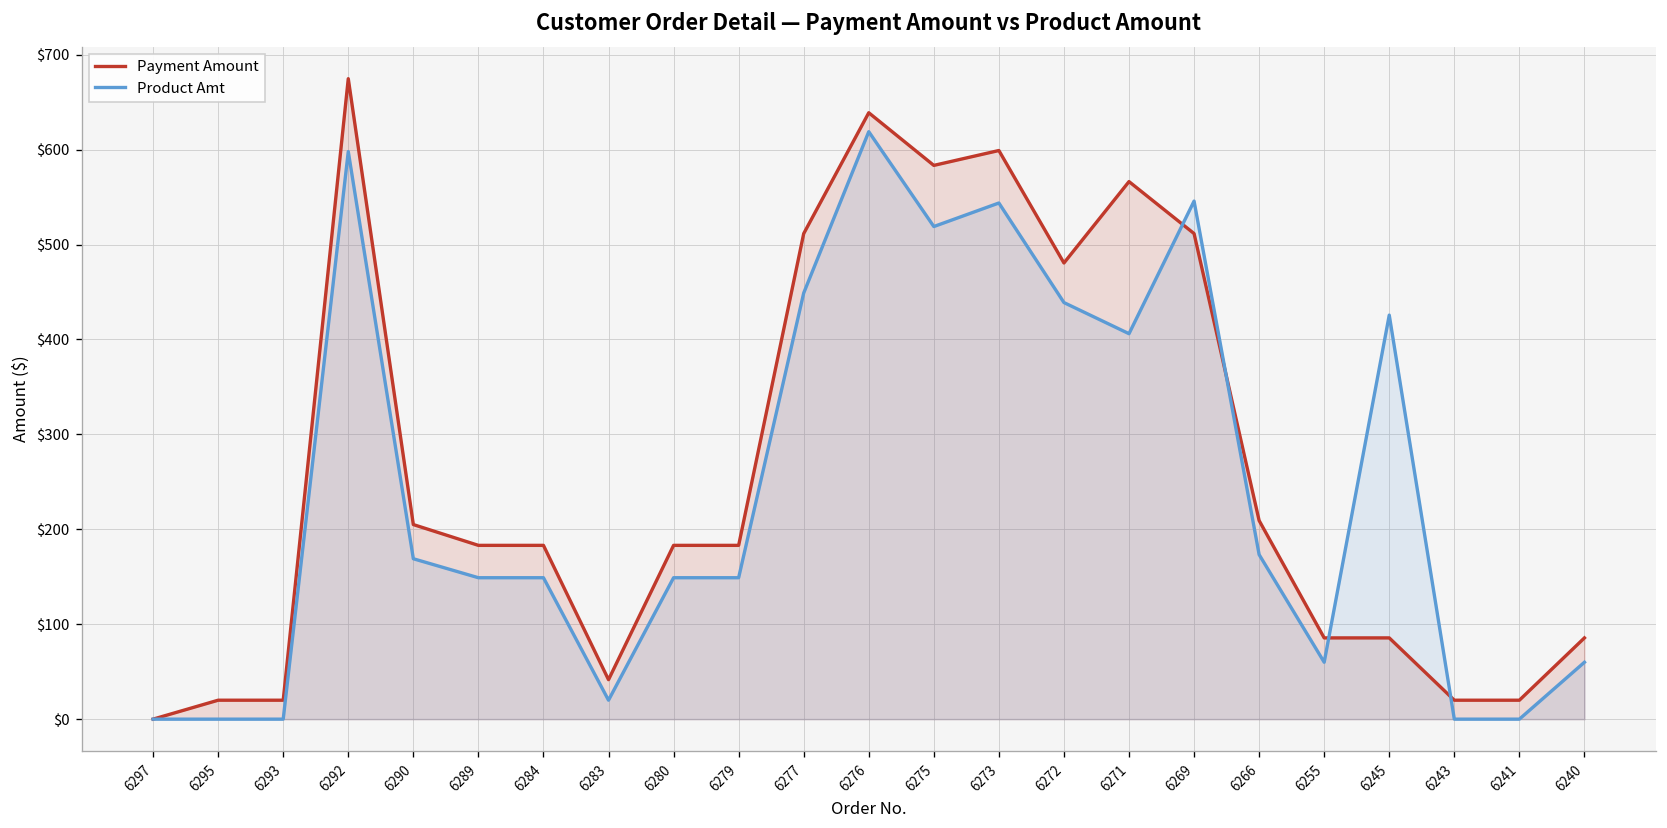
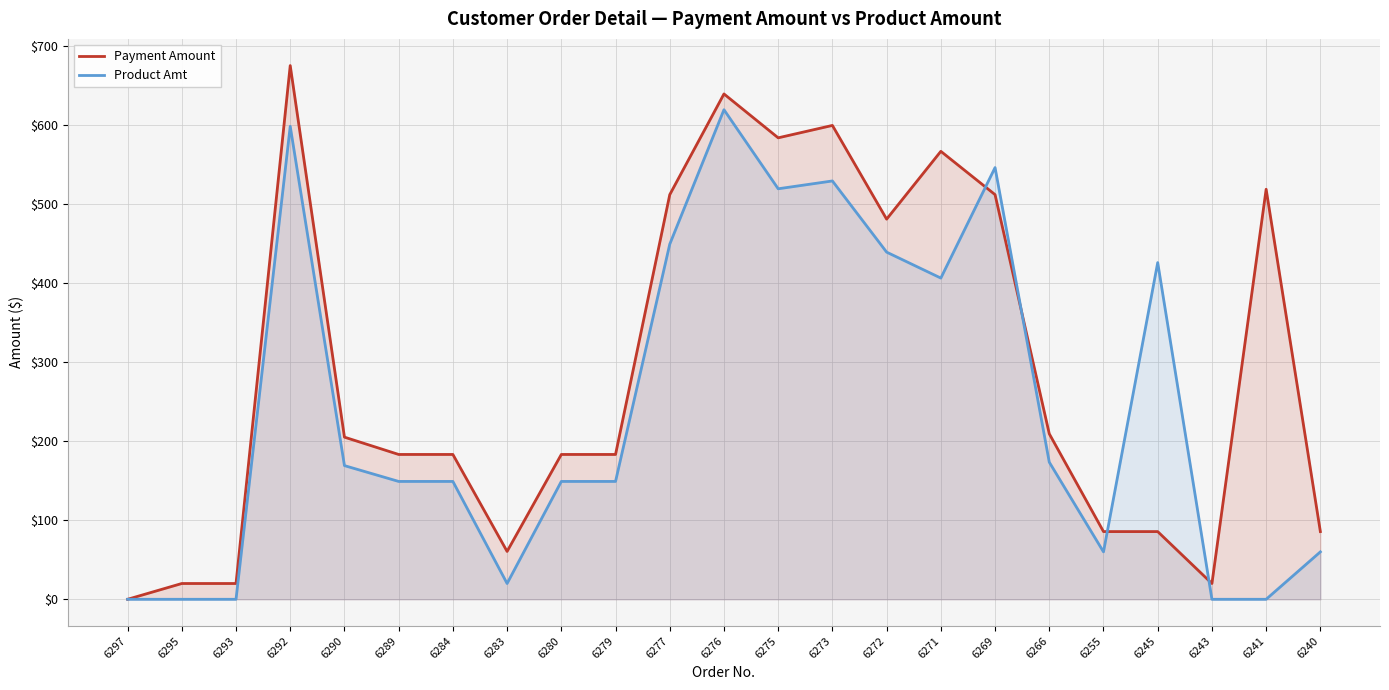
  {
    "Payment Amount": {
      "6295": "$20",
      "6293": "$20",
      "6292": "$670",
      "6290": "$210",
      "6289": "$180",
      "6284": "$180",
-     "6283": "$40",
+     "6283": "$60",
      "6280": "$180",
      "6279": "$180",
      "6277": "$510",
      "6276": "$640",
      "6275": "$580",
      "6273": "$600",
      "6272": "$480",
      "6271": "$570",
      "6269": "$510",
      "6266": "$210",
      "6255": "$90",
      "6245": "$90",
      "6243": "$20",
-     "6241": "$20",
+     "6241": "$520",
      "6240": "$90"
    },
    "Product Amt": {
      "6295": "$0",
      "6293": "$0",
      "6292": "$600",
      "6290": "$170",
      "6289": "$150",
      "6284": "$150",
      "6283": "$20",
      "6280": "$150",
      "6279": "$150",
      "6277": "$450",
      "6276": "$620",
      "6275": "$520",
-     "6273": "$540",
+     "6273": "$530",
      "6272": "$440",
      "6271": "$410",
      "6269": "$550",
      "6266": "$170",
      "6255": "$60",
      "6245": "$430",
      "6243": "$0",
      "6241": "$0",
      "6240": "$60"
    }
  }
